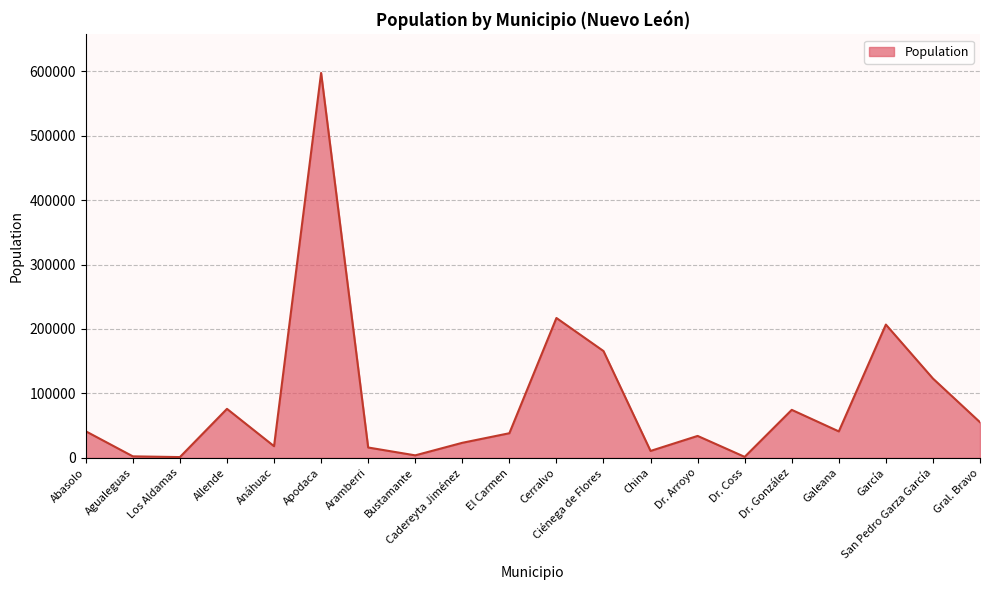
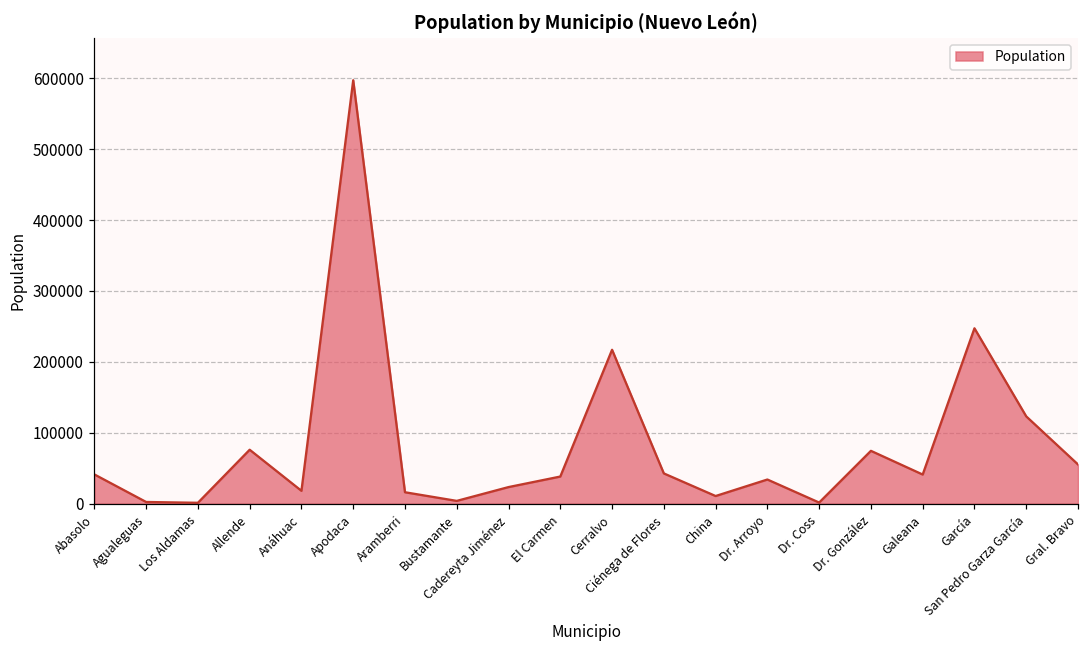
  {
    "Abasolo": 40000,
    "Agualeguas": 0,
    "Los Aldamas": 0,
    "Allende": 80000,
    "Anáhuac": 20000,
    "Apodaca": 600000,
    "Aramberri": 20000,
    "Bustamante": 0,
    "Cadereyta Jiménez": 20000,
    "El Carmen": 40000,
    "Cerralvo": 220000,
-   "Ciénega de Flores": 170000,
+   "Ciénega de Flores": 40000,
    "China": 10000,
    "Dr. Arroyo": 30000,
    "Dr. Coss": 0,
    "Dr. González": 70000,
    "Galeana": 40000,
-   "García": 210000,
+   "García": 250000,
    "San Pedro Garza García": 120000,
    "Gral. Bravo": 60000
  }
